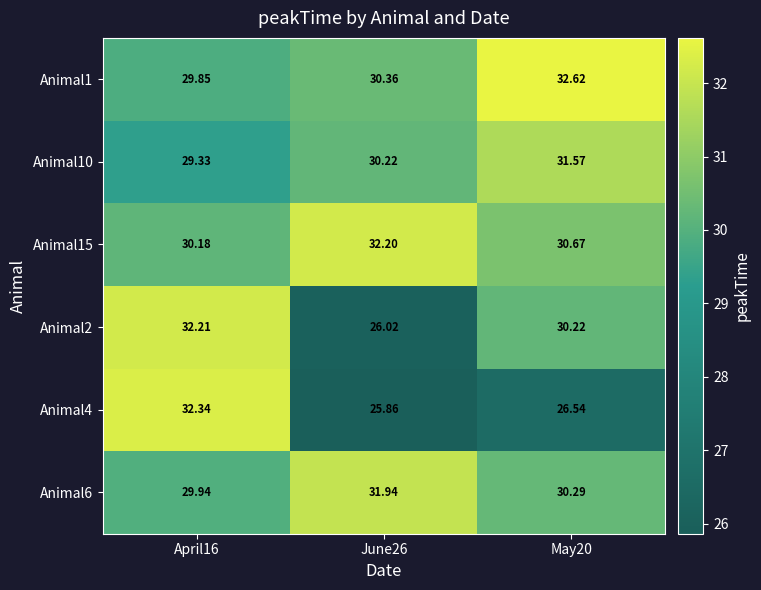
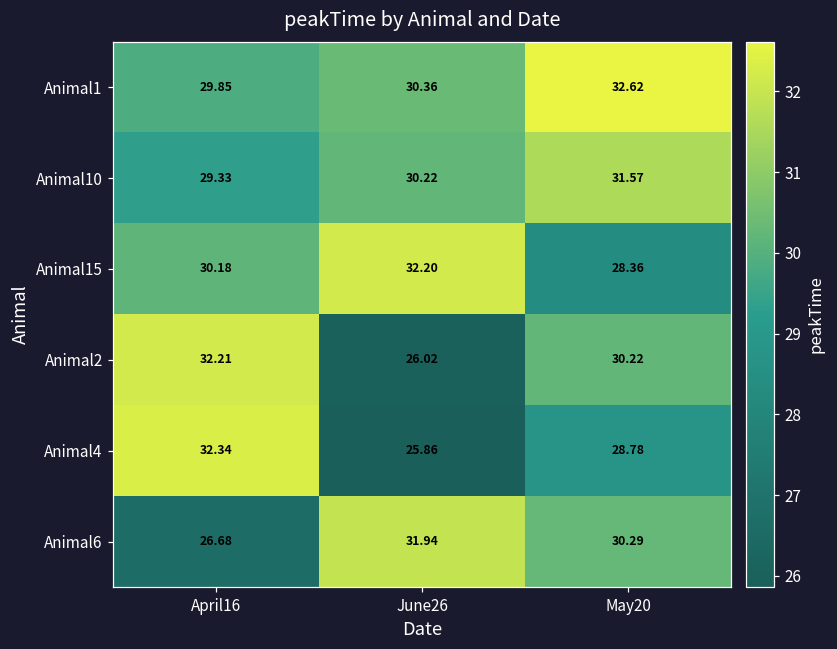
  {
    "Animal1": {
      "April16": 29.85,
      "June26": 30.36,
      "May20": 32.62
    },
    "Animal10": {
      "April16": 29.33,
      "June26": 30.22,
      "May20": 31.57
    },
    "Animal15": {
      "April16": 30.18,
      "June26": 32.20,
-     "May20": 30.67
+     "May20": 28.36
    },
    "Animal2": {
      "April16": 32.21,
      "June26": 26.02,
      "May20": 30.22
    },
    "Animal4": {
      "April16": 32.34,
      "June26": 25.86,
-     "May20": 26.54
+     "May20": 28.78
    },
    "Animal6": {
-     "April16": 29.94,
+     "April16": 26.68,
      "June26": 31.94,
      "May20": 30.29
    }
  }
